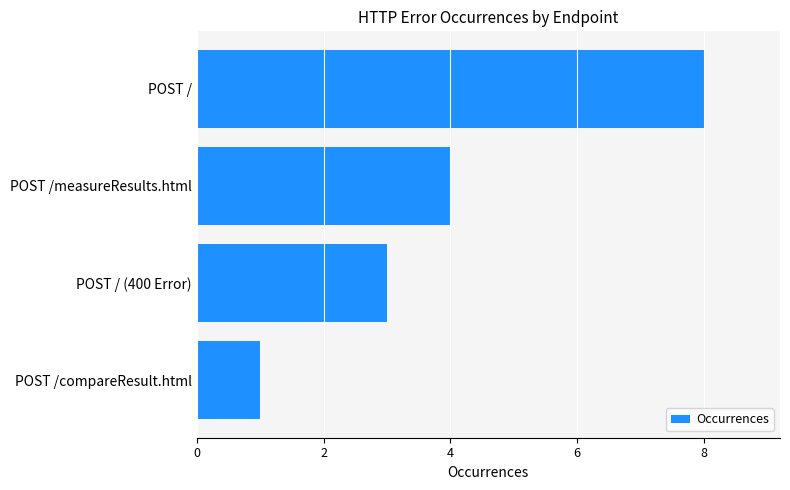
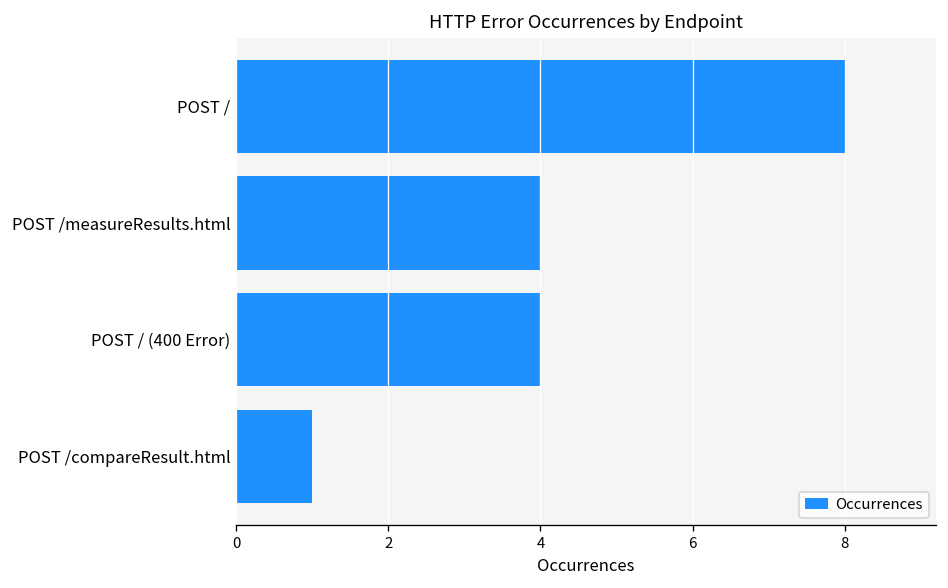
  {
    "POST /": 8,
    "POST /measureResults.html": 4,
-   "POST / (400 Error)": 3,
+   "POST / (400 Error)": 4,
    "POST /compareResult.html": 1
  }
